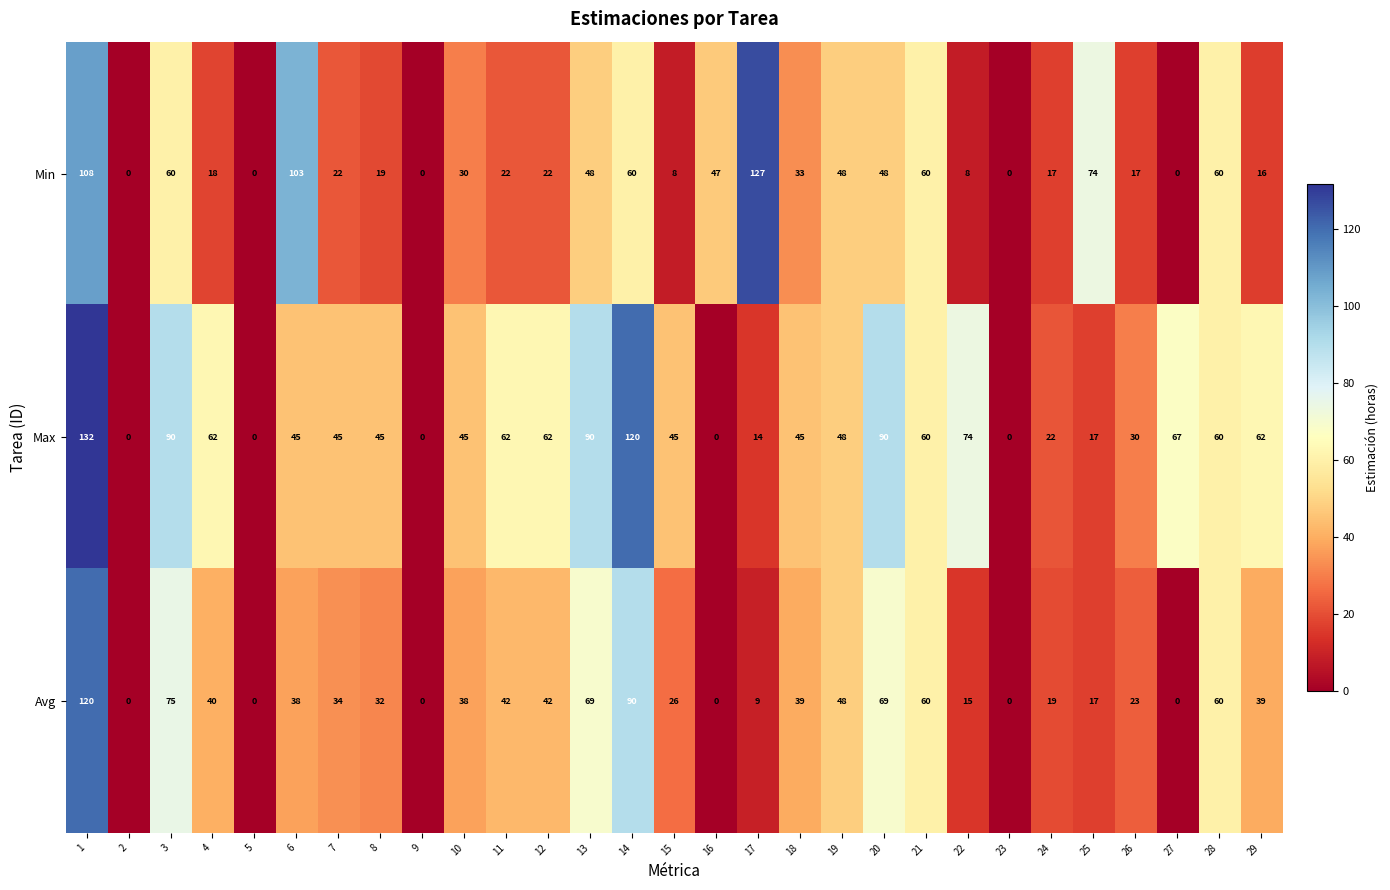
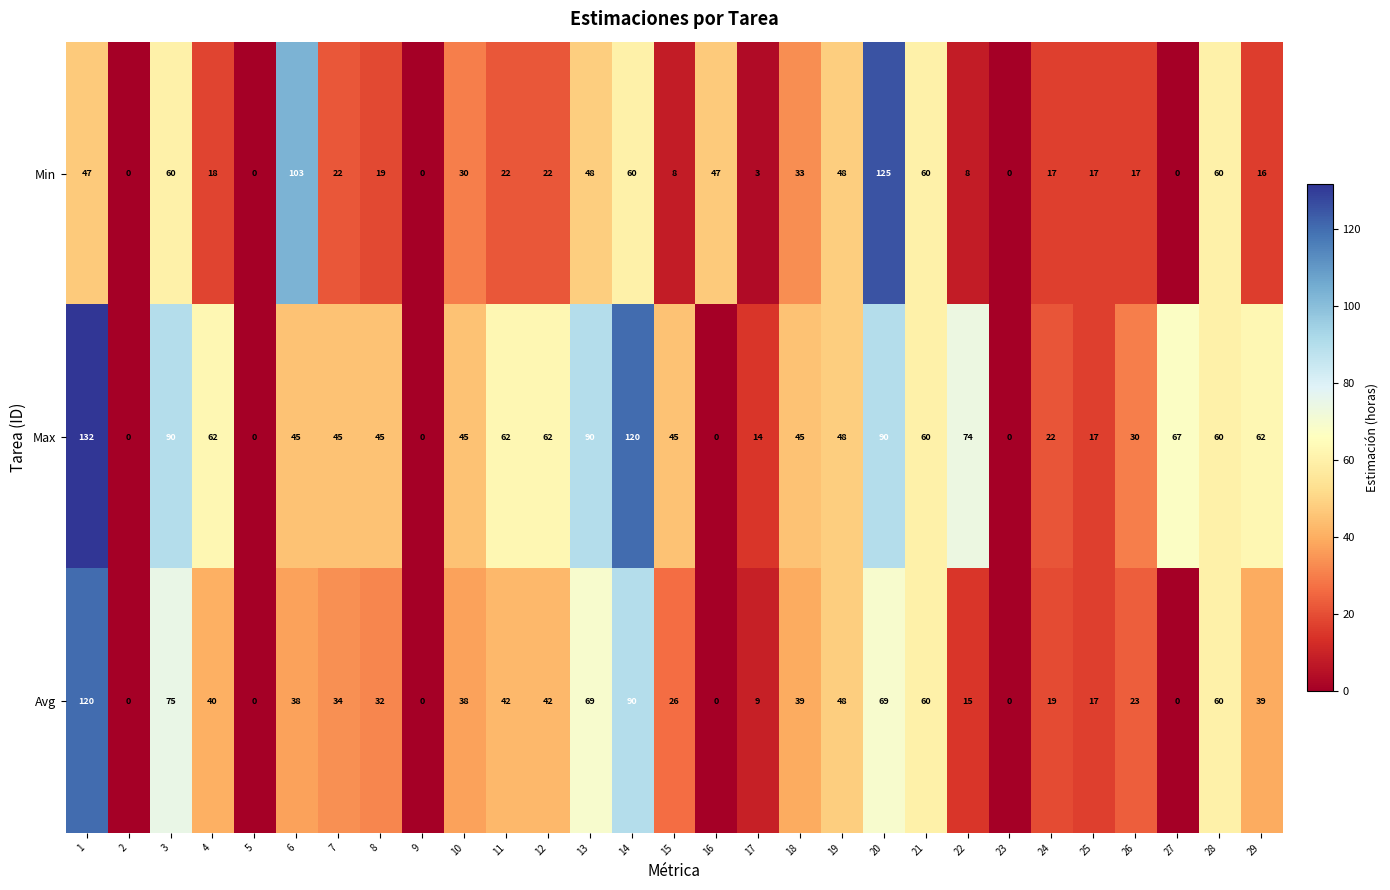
  {
    "Min": {
-     "1": 108,
+     "1": 47,
      "2": 0,
      "3": 60,
      "4": 18,
      "5": 0,
      "6": 103,
      "7": 22,
      "8": 19,
      "9": 0,
      "10": 30,
      "11": 22,
      "12": 22,
      "13": 48,
      "14": 60,
      "15": 8,
      "16": 47,
-     "17": 127,
+     "17": 3,
      "18": 33,
      "19": 48,
-     "20": 48,
+     "20": 125,
      "21": 60,
      "22": 8,
      "23": 0,
      "24": 17,
-     "25": 74,
+     "25": 17,
      "26": 17,
      "27": 0,
      "28": 60,
      "29": 16
    },
    "Max": {
      "1": 132,
      "2": 0,
      "3": 90,
      "4": 62,
      "5": 0,
      "6": 45,
      "7": 45,
      "8": 45,
      "9": 0,
      "10": 45,
      "11": 62,
      "12": 62,
      "13": 90,
      "14": 120,
      "15": 45,
      "16": 0,
      "17": 14,
      "18": 45,
      "19": 48,
      "20": 90,
      "21": 60,
      "22": 74,
      "23": 0,
      "24": 22,
      "25": 17,
      "26": 30,
      "27": 67,
      "28": 60,
      "29": 62
    },
    "Avg": {
      "1": 120,
      "2": 0,
      "3": 75,
      "4": 40,
      "5": 0,
      "6": 38,
      "7": 34,
      "8": 32,
      "9": 0,
      "10": 38,
      "11": 42,
      "12": 42,
      "13": 69,
      "14": 90,
      "15": 26,
      "16": 0,
      "17": 9,
      "18": 39,
      "19": 48,
      "20": 69,
      "21": 60,
      "22": 15,
      "23": 0,
      "24": 19,
      "25": 17,
      "26": 23,
      "27": 0,
      "28": 60,
      "29": 39
    }
  }
